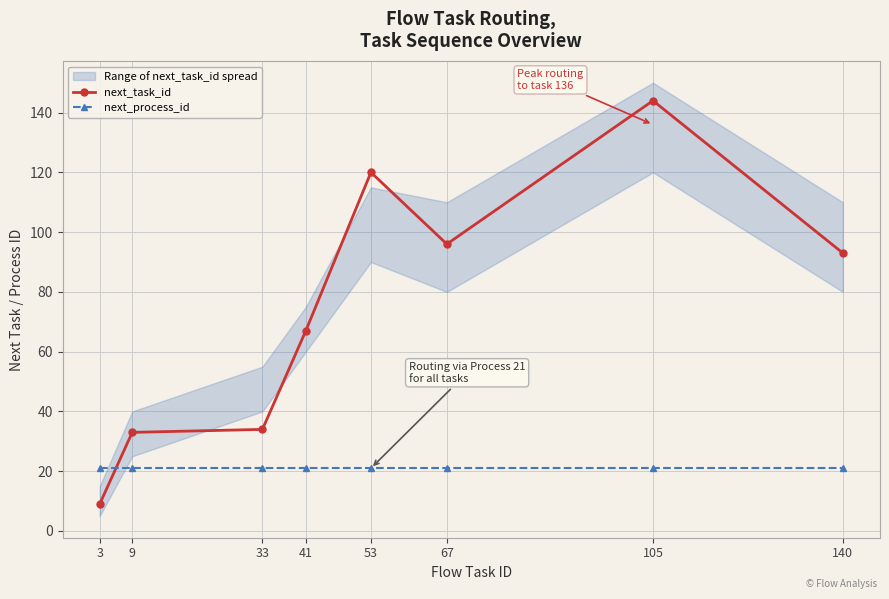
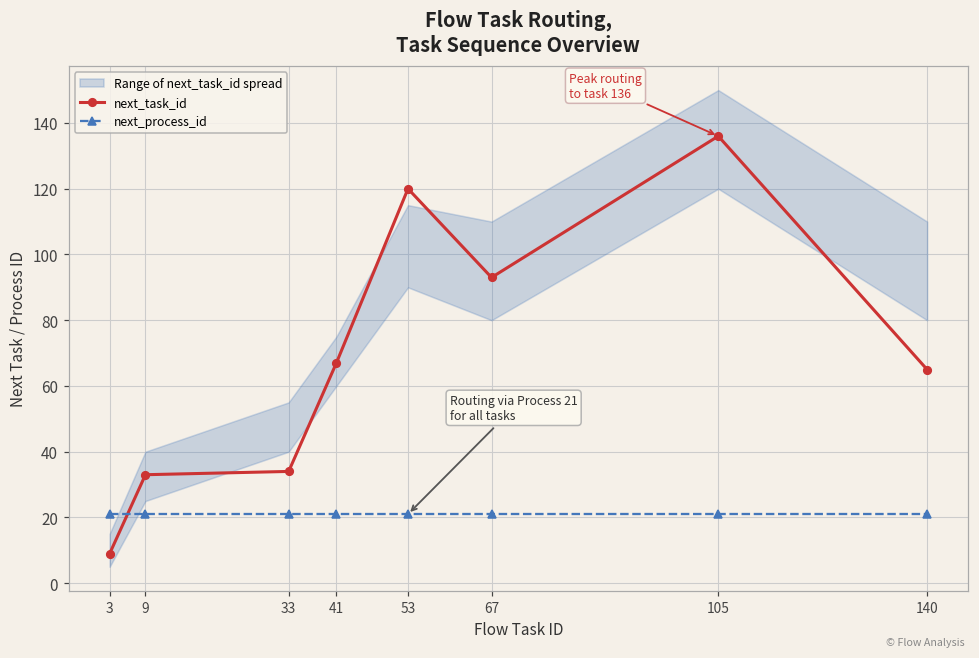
  {
    "next_task_id": {
      "3": 9,
      "9": 33,
      "33": 34,
      "41": 67,
      "53": 120,
-     "67": 96,
-     "105": 144,
-     "140": 93
+     "67": 93,
+     "105": 136,
+     "140": 65
    }
  }
